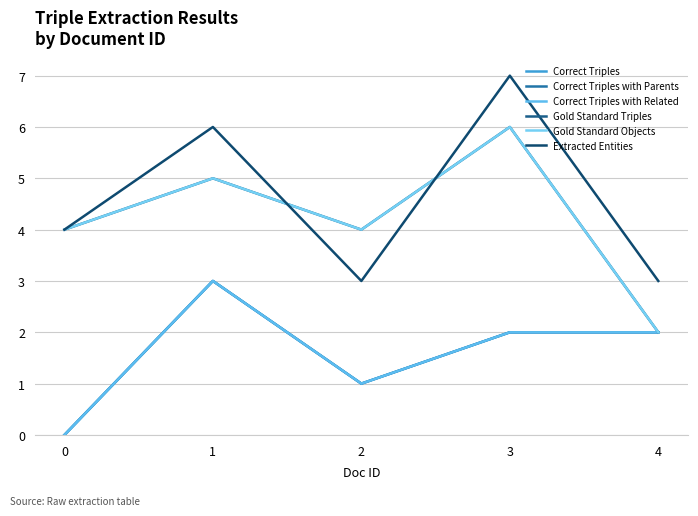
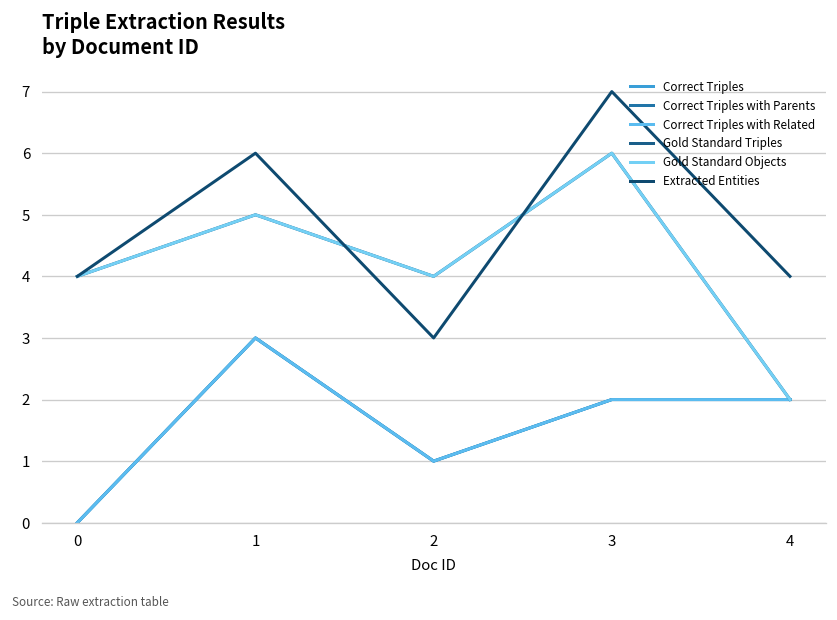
  {
    "Extracted Entities": {
      "1": 6,
      "2": 3,
      "3": 7,
-     "4": 3
+     "4": 4
    }
  }
